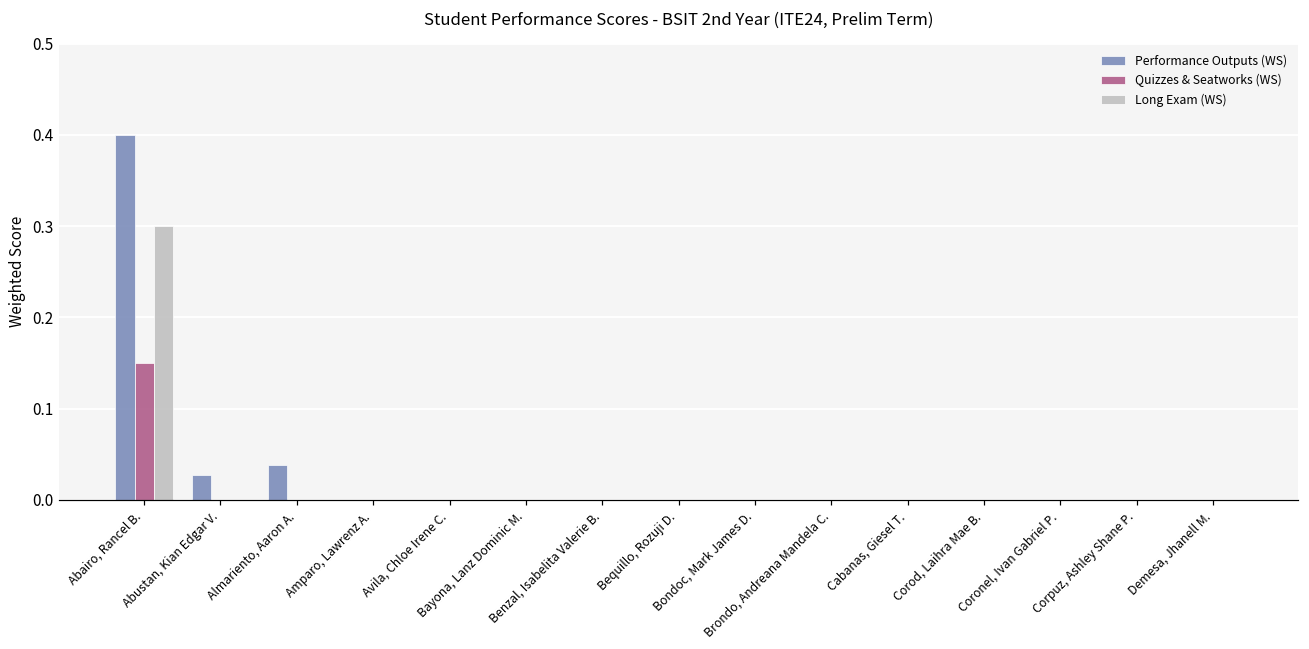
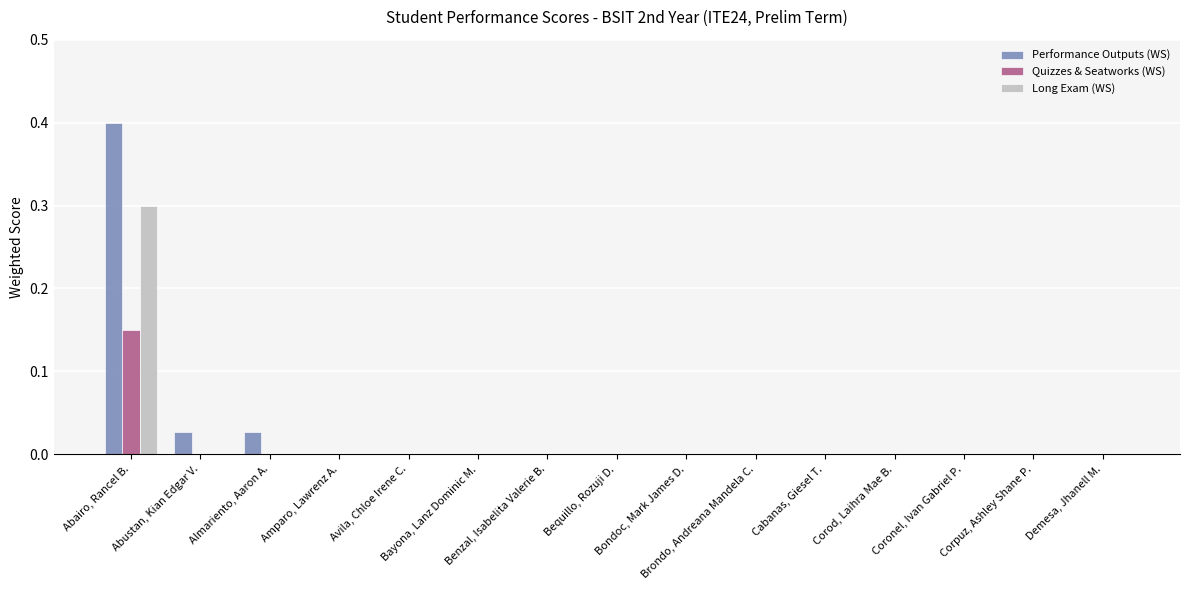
  {
    "Performance Outputs (WS)": {
      "Abairo, Rancel B.": 0.40,
      "Abustan, Kian Edgar V.": 0.03,
-     "Almariento, Aaron A.": 0.04,
+     "Almariento, Aaron A.": 0.03,
      "Amparo, Lawrenz A.": 0.00,
      "Avila, Chloe Irene C.": 0.00,
      "Bayona, Lanz Dominic M.": 0.00,
      "Benzal, Isabelita Valerie B.": 0.00,
      "Bequillo, Rozuji D.": 0.00,
      "Bondoc, Mark James D.": 0.00,
      "Brondo, Andreana Mandela C.": 0.00,
      "Cabanas, Giesel T.": 0.00,
      "Corod, Laihra Mae B.": 0.00,
      "Coronel, Ivan Gabriel P.": 0.00,
      "Corpuz, Ashley Shane P.": 0.00,
      "Demesa, Jhanell M.": 0.00
    },
    "Quizzes & Seatworks (WS)": {
      "Abairo, Rancel B.": 0.15,
      "Abustan, Kian Edgar V.": 0.00,
      "Almariento, Aaron A.": 0.00,
      "Amparo, Lawrenz A.": 0.00,
      "Avila, Chloe Irene C.": 0.00,
      "Bayona, Lanz Dominic M.": 0.00,
      "Benzal, Isabelita Valerie B.": 0.00,
      "Bequillo, Rozuji D.": 0.00,
      "Bondoc, Mark James D.": 0.00,
      "Brondo, Andreana Mandela C.": 0.00,
      "Cabanas, Giesel T.": 0.00,
      "Corod, Laihra Mae B.": 0.00,
      "Coronel, Ivan Gabriel P.": 0.00,
      "Corpuz, Ashley Shane P.": 0.00,
      "Demesa, Jhanell M.": 0.00
    },
    "Long Exam (WS)": {
      "Abairo, Rancel B.": 0.30,
      "Abustan, Kian Edgar V.": 0.00,
      "Almariento, Aaron A.": 0.00,
      "Amparo, Lawrenz A.": 0.00,
      "Avila, Chloe Irene C.": 0.00,
      "Bayona, Lanz Dominic M.": 0.00,
      "Benzal, Isabelita Valerie B.": 0.00,
      "Bequillo, Rozuji D.": 0.00,
      "Bondoc, Mark James D.": 0.00,
      "Brondo, Andreana Mandela C.": 0.00,
      "Cabanas, Giesel T.": 0.00,
      "Corod, Laihra Mae B.": 0.00,
      "Coronel, Ivan Gabriel P.": 0.00,
      "Corpuz, Ashley Shane P.": 0.00,
      "Demesa, Jhanell M.": 0.00
    }
  }
